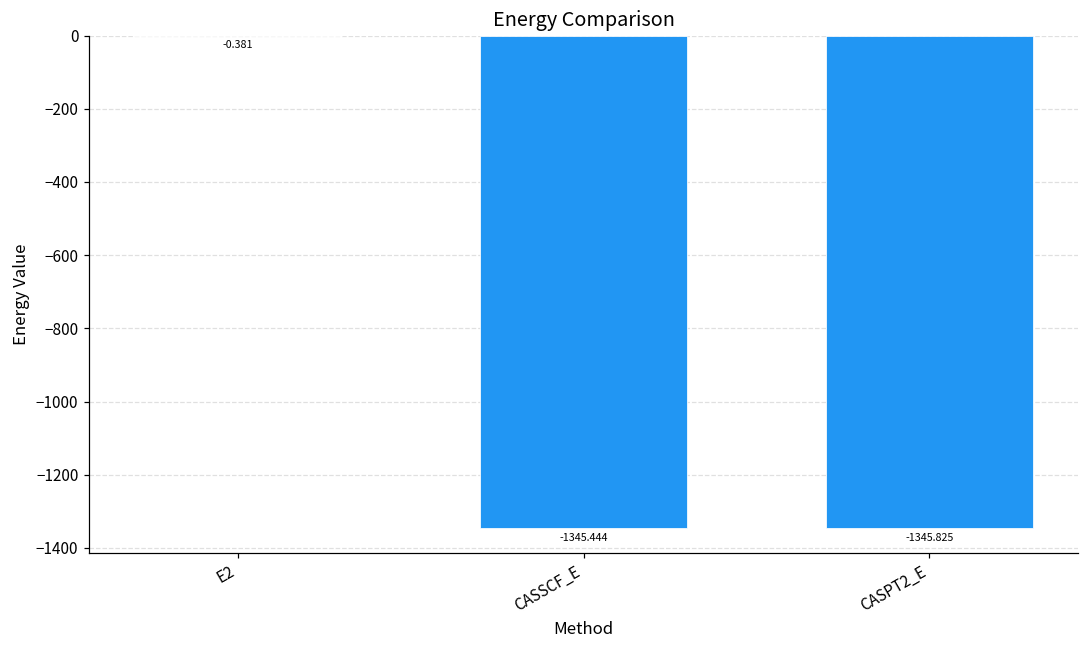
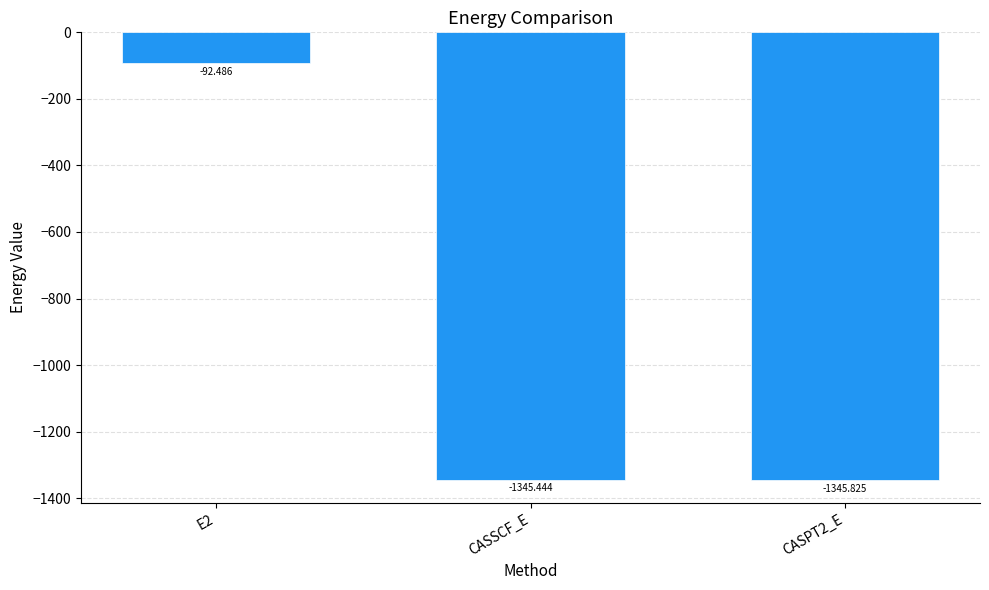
  {
-   "E2": -0.381,
+   "E2": -92.486,
    "CASSCF_E": -1345.444,
    "CASPT2_E": -1345.825
  }
